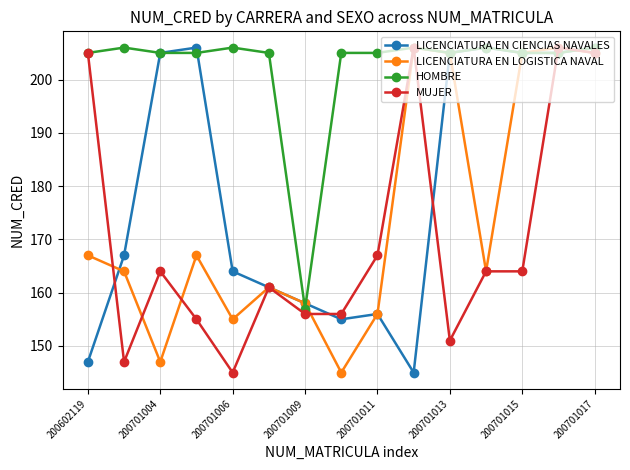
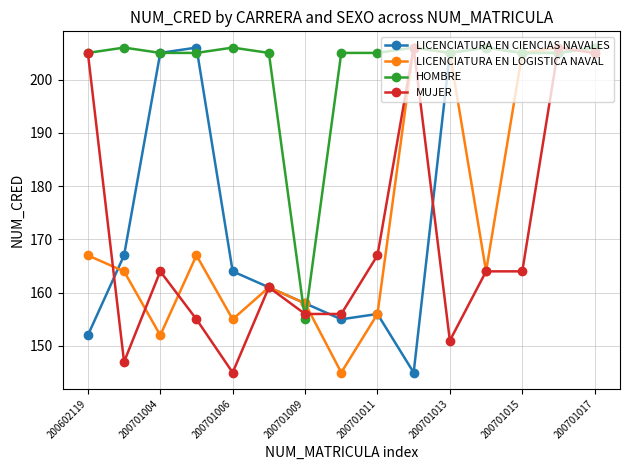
  {
    "LICENCIATURA EN CIENCIAS NAVALES": {
-     "200602119": 147,
+     "200602119": 152,
      "200701006": 164
    },
    "LICENCIATURA EN LOGISTICA NAVAL": {
      "200602119": 167,
-     "200701004": 147,
+     "200701004": 152,
      "200701006": 155
    },
    "HOMBRE": {
      "200701006": 206,
-     "200701009": 157,
+     "200701009": 155,
      "200701011": 205
    },
    "MUJER": {
      "200701004": 164,
      "200701006": 145,
      "200701009": 156,
      "200701011": 167,
      "200701013": 151,
      "200701015": 164
    }
  }
